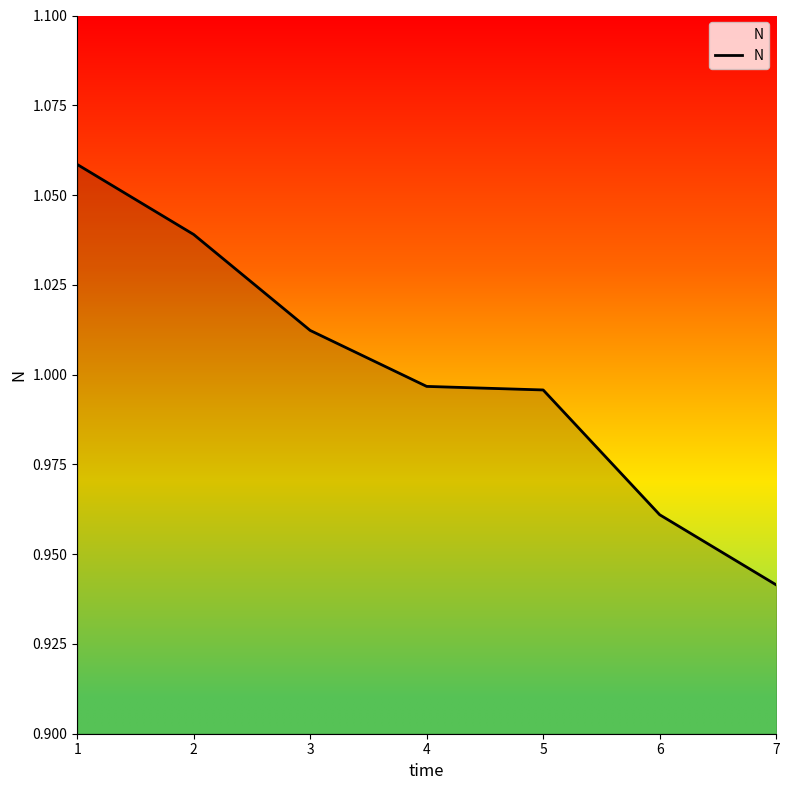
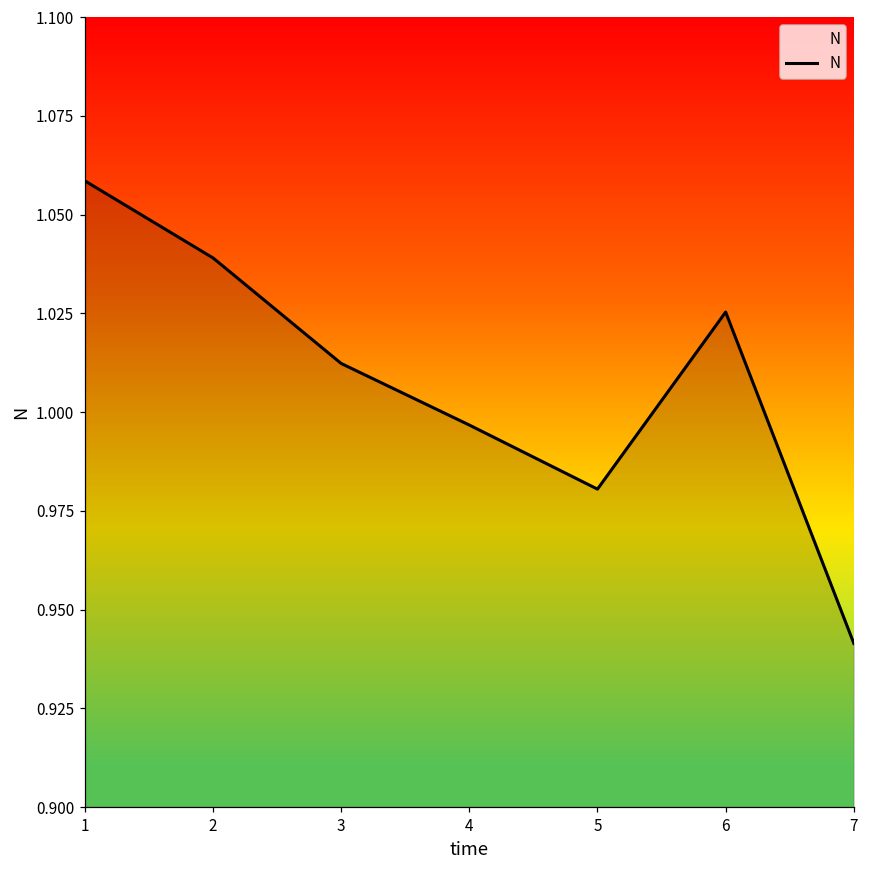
  {
    "1": 1.059,
    "2": 1.039,
    "3": 1.012,
    "4": 0.997,
-   "5": 0.996,
-   "6": 0.961,
+   "5": 0.980,
+   "6": 1.025,
    "7": 0.941
  }
